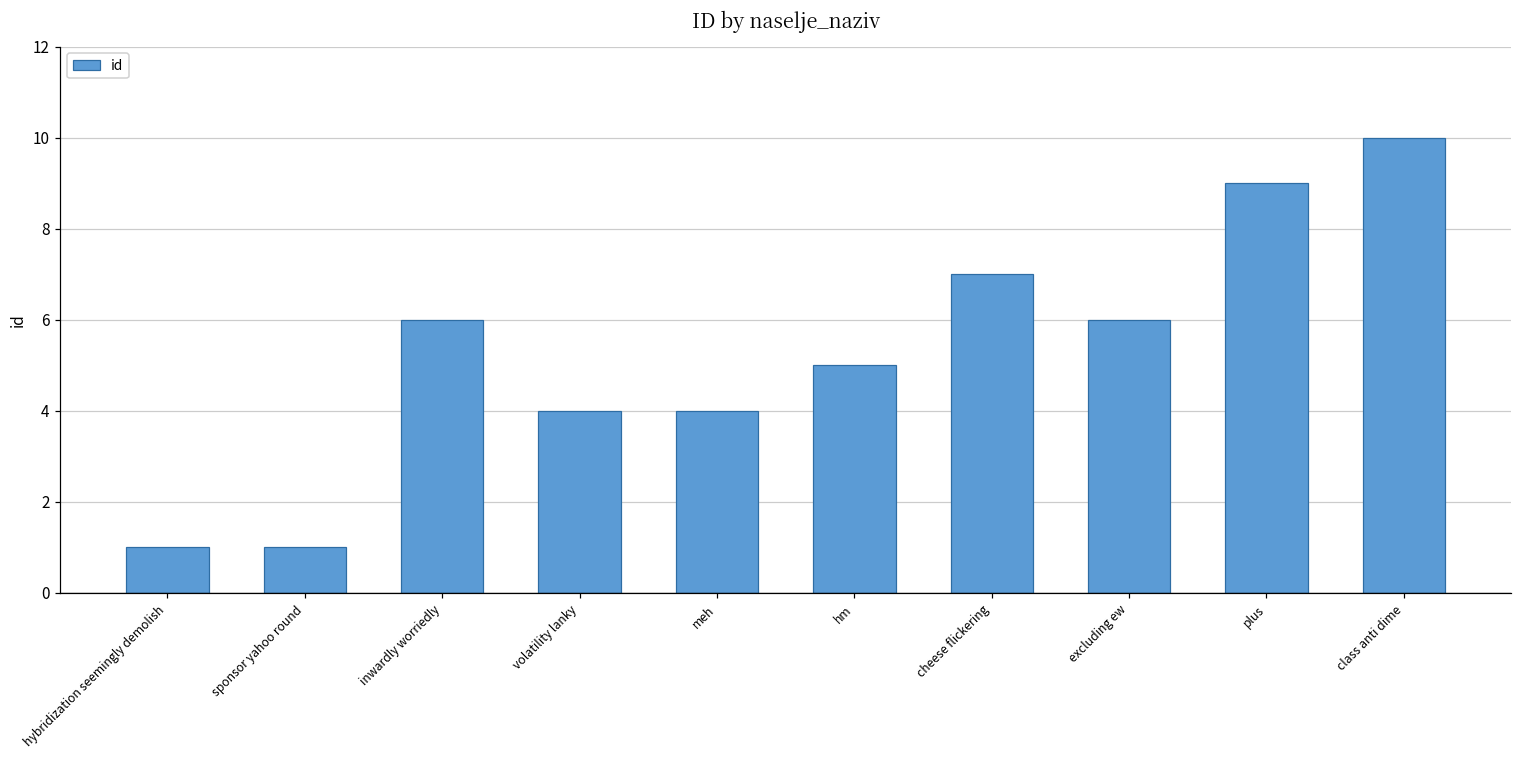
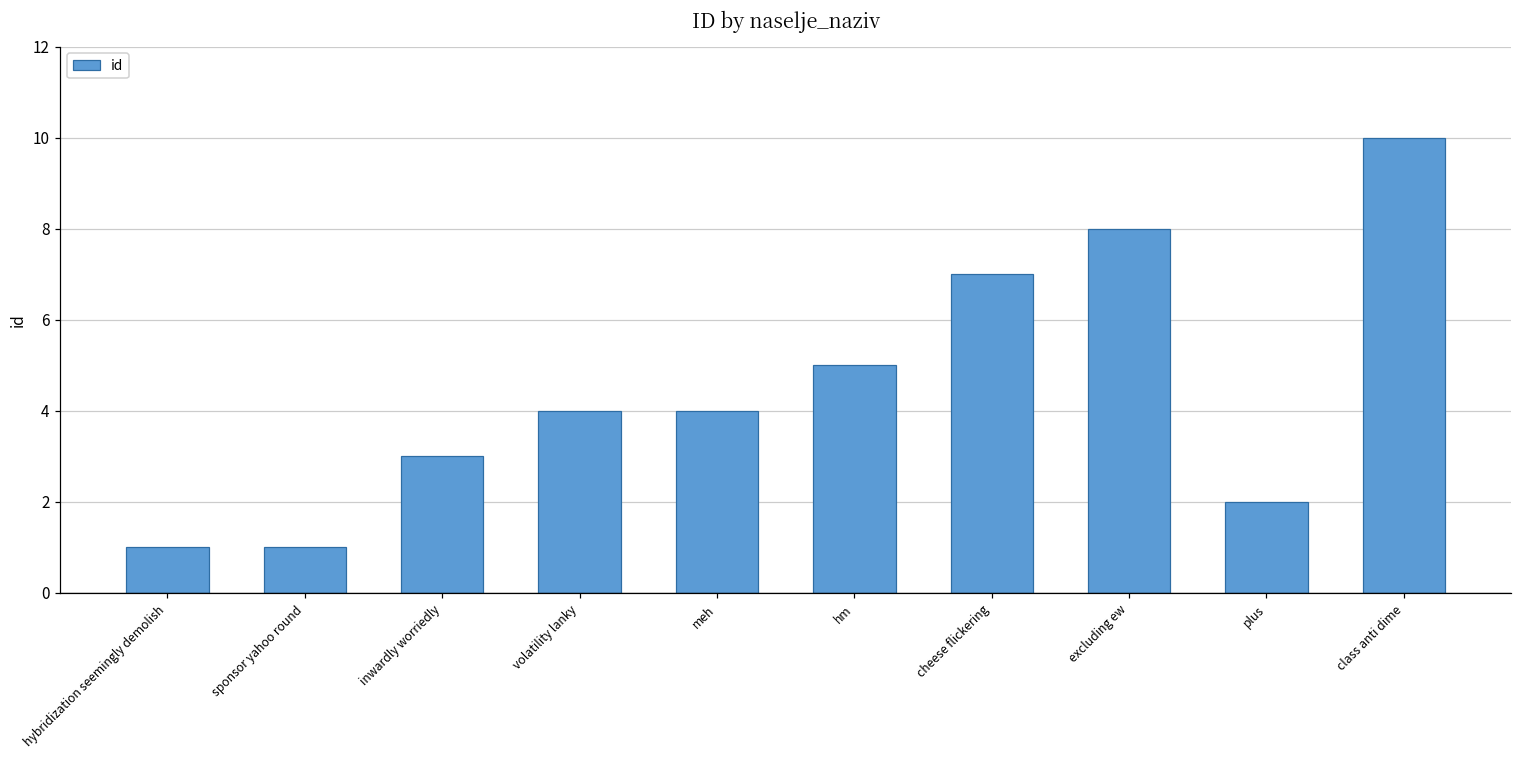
  {
    "hybridization seemingly demolish": 1,
    "sponsor yahoo round": 1,
-   "inwardly worriedly": 6,
+   "inwardly worriedly": 3,
    "volatility lanky": 4,
    "meh": 4,
    "hm": 5,
    "cheese flickering": 7,
-   "excluding ew": 6,
-   "plus": 9,
+   "excluding ew": 8,
+   "plus": 2,
    "class anti dime": 10
  }
